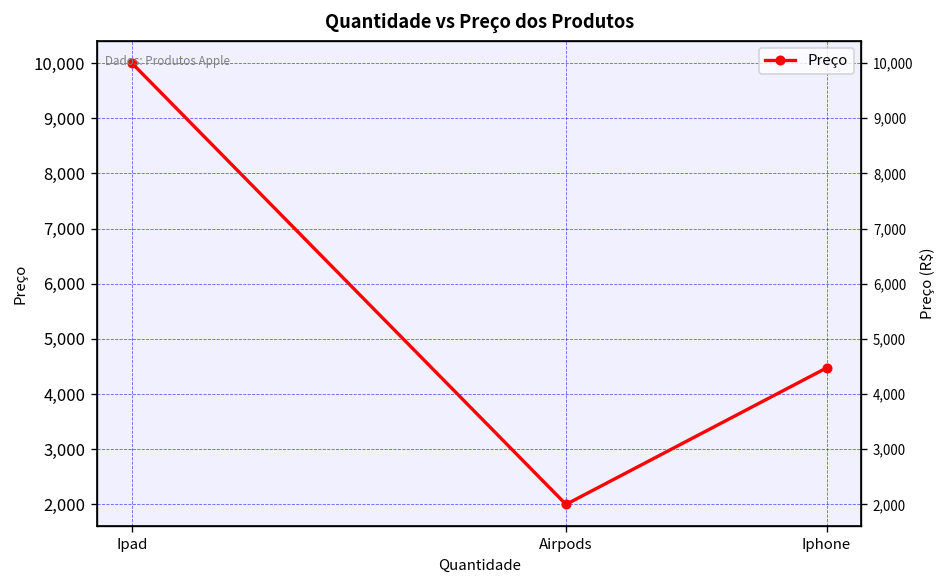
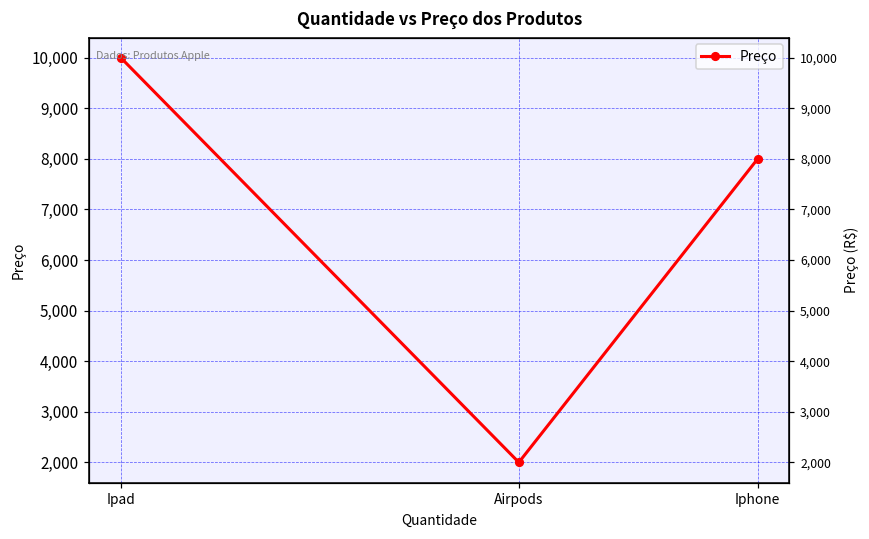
  {
    "Ipad": "10,000",
    "Airpods": "2,000",
-   "Iphone": "4,500"
+   "Iphone": "8,000"
  }
